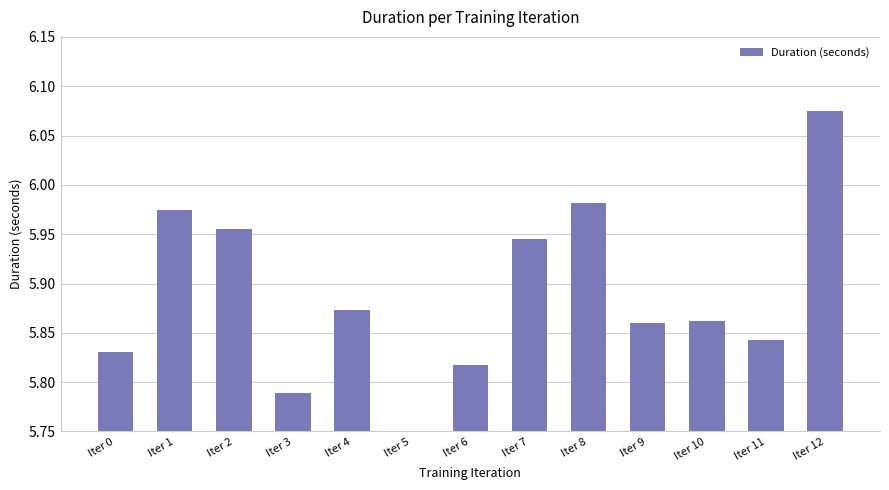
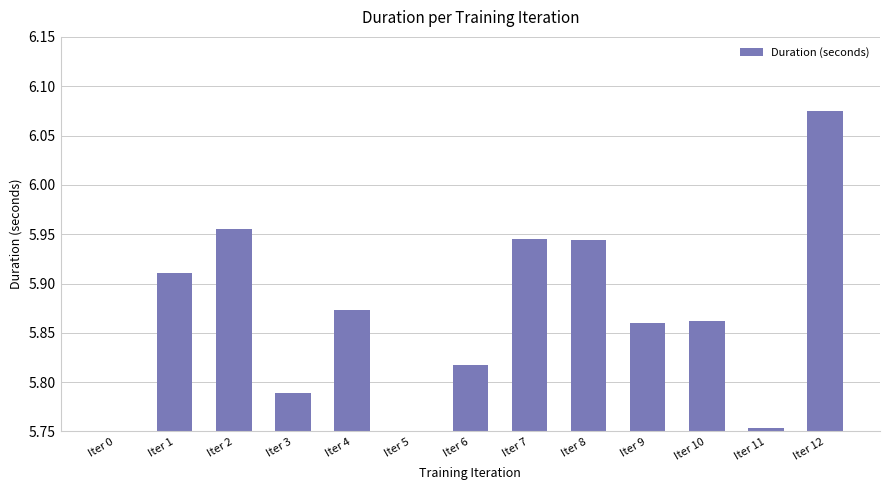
  {
-   "Iter 0": 5.83,
-   "Iter 1": 5.97,
+   "Iter 0": 5.75,
+   "Iter 1": 5.91,
    "Iter 2": 5.96,
    "Iter 3": 5.79,
    "Iter 4": 5.87,
    "Iter 6": 5.82,
    "Iter 7": 5.94,
-   "Iter 8": 5.98,
+   "Iter 8": 5.94,
    "Iter 9": 5.86,
    "Iter 10": 5.86,
-   "Iter 11": 5.84,
+   "Iter 11": 5.75,
    "Iter 12": 6.08
  }
